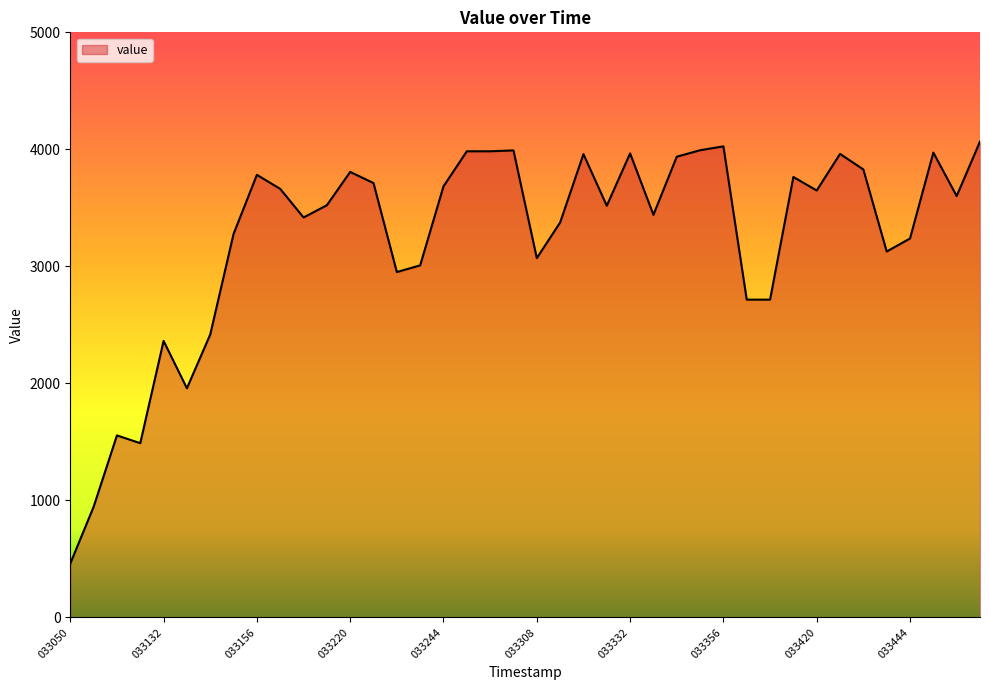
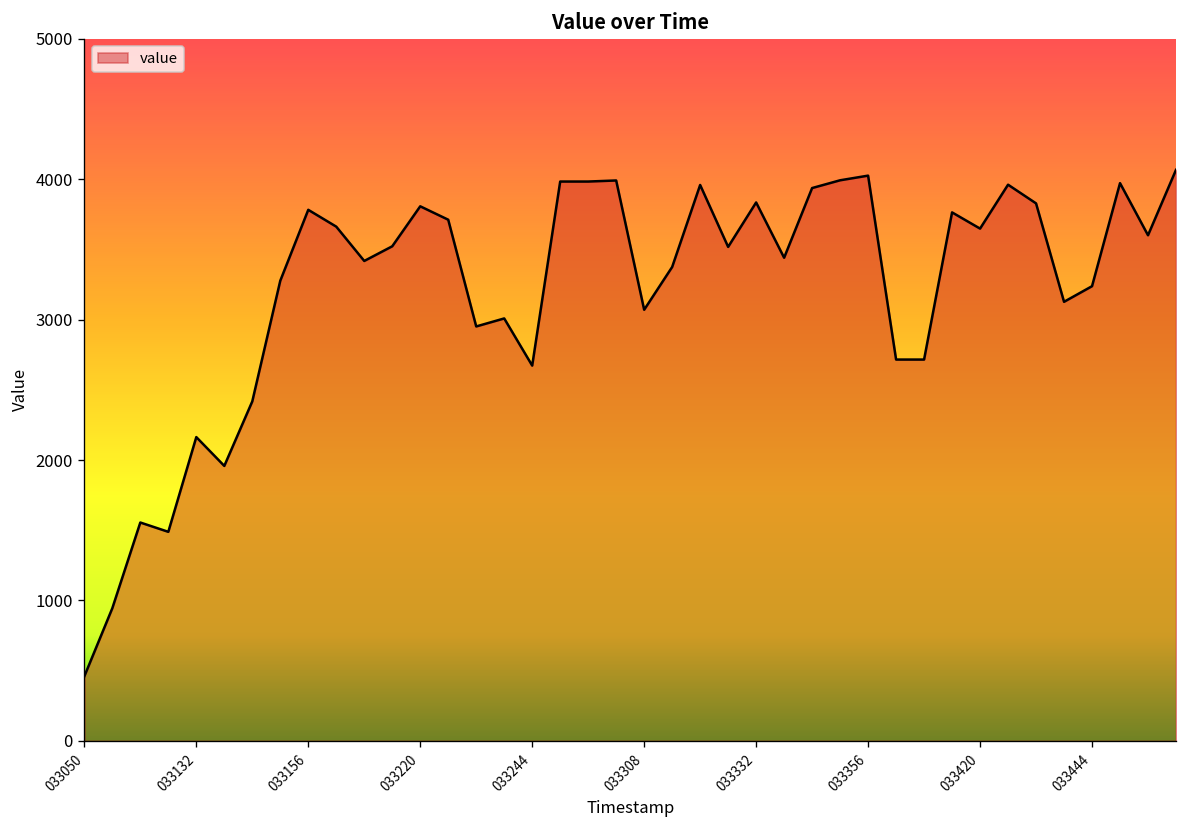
  {
    "033050": 460,
-   "033132": 2360,
+   "033132": 2160,
    "033156": 3780,
    "033220": 3810,
-   "033244": 3680,
+   "033244": 2670,
    "033308": 3070,
-   "033332": 3970,
+   "033332": 3830,
    "033356": 4030,
    "033420": 3650,
    "033444": 3240
  }
